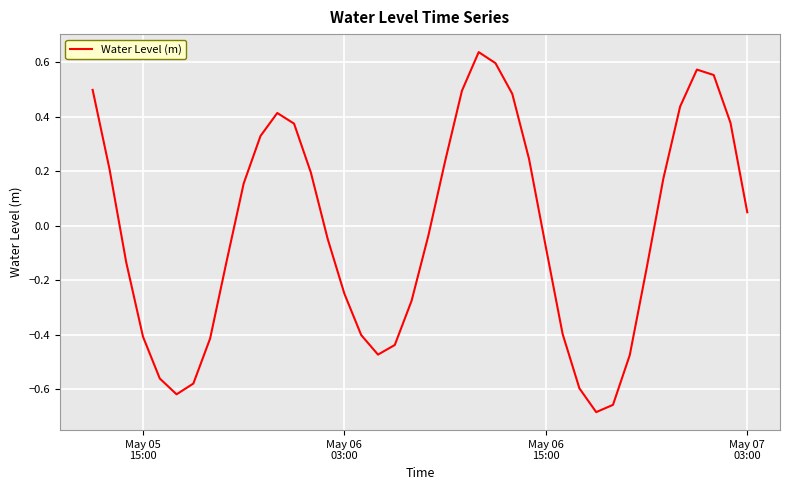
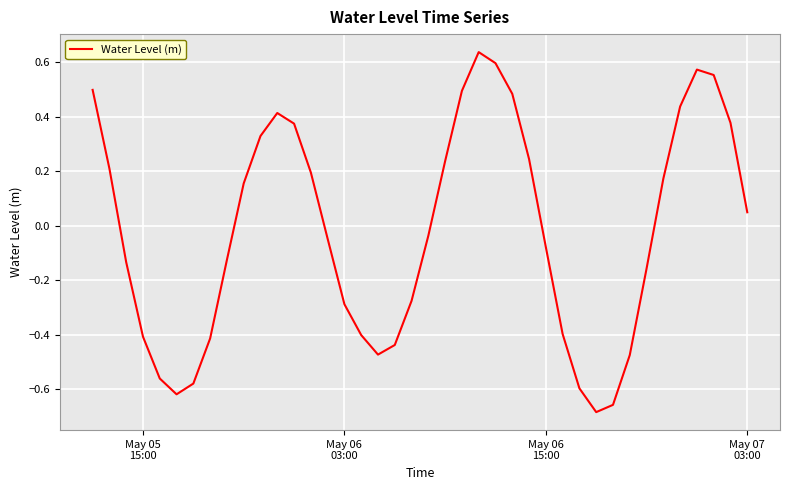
  {
    "May 05 15:00": -0.41,
-   "May 06 03:00": -0.25,
+   "May 06 03:00": -0.29,
    "May 06 15:00": -0.08,
    "May 07 03:00": 0.05
  }
